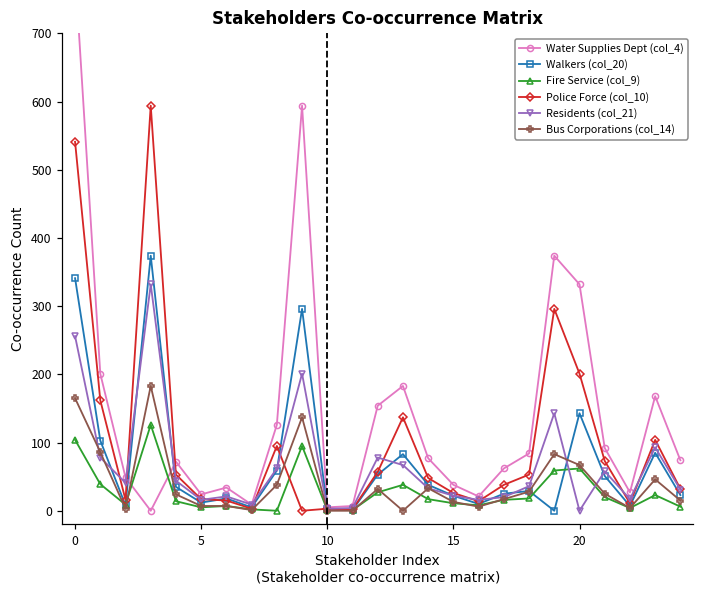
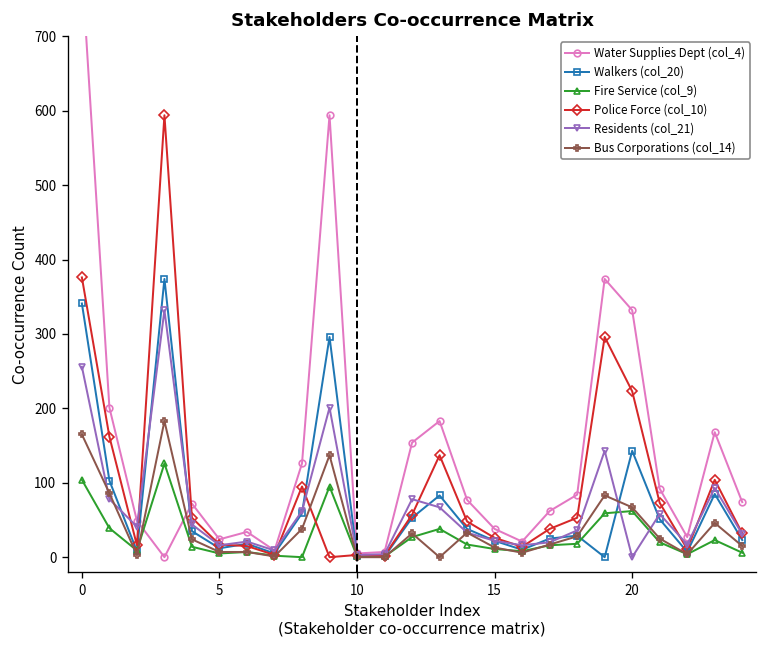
  {
    "Water Supplies Dept (col_4)": {
      "5": 20,
      "15": 40,
      "20": 330
    },
    "Walkers (col_20)": {
      "0": 340,
      "20": 140
    },
    "Fire Service (col_9)": {
      "0": 100,
      "20": 60
    },
    "Police Force (col_10)": {
-     "0": 540,
-     "20": 200
+     "0": 380,
+     "20": 220
    },
    "Residents (col_21)": {
      "0": 260,
      "20": 0
    },
    "Bus Corporations (col_14)": {
      "0": 170,
      "20": 70
    }
  }
